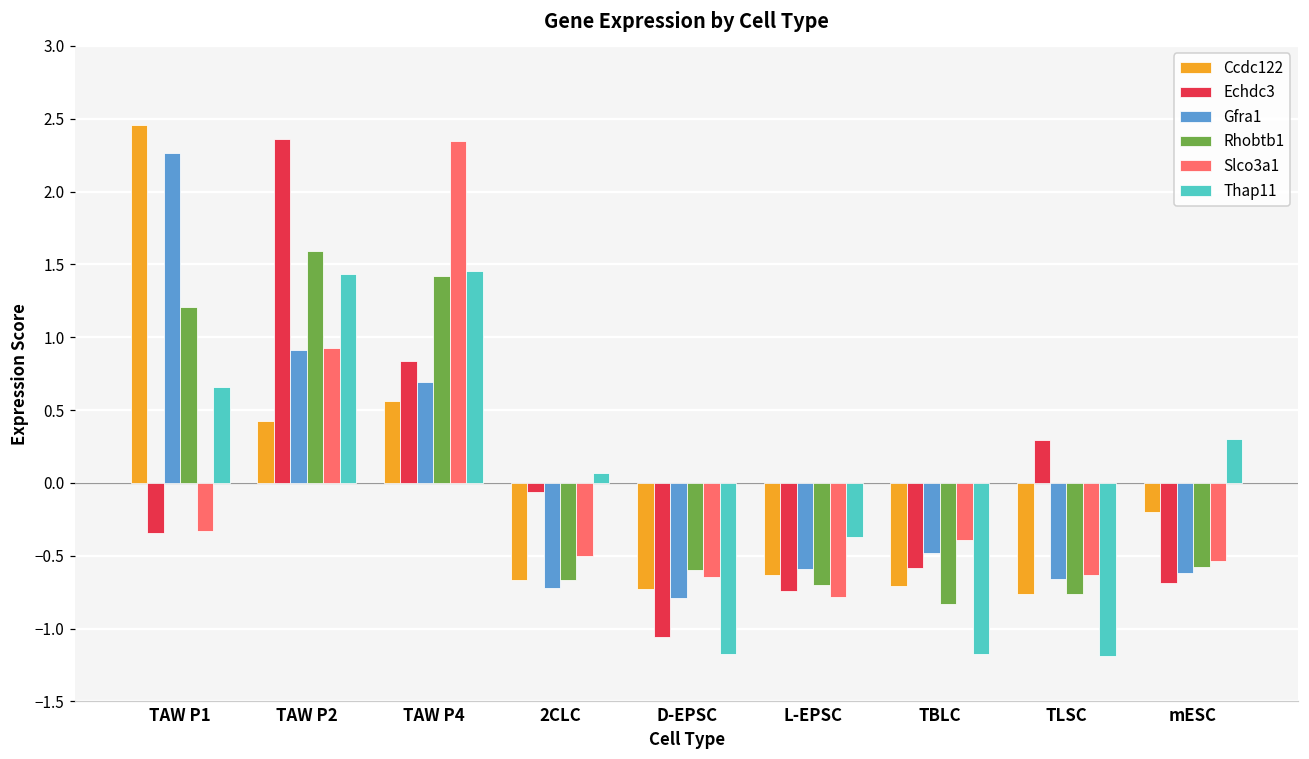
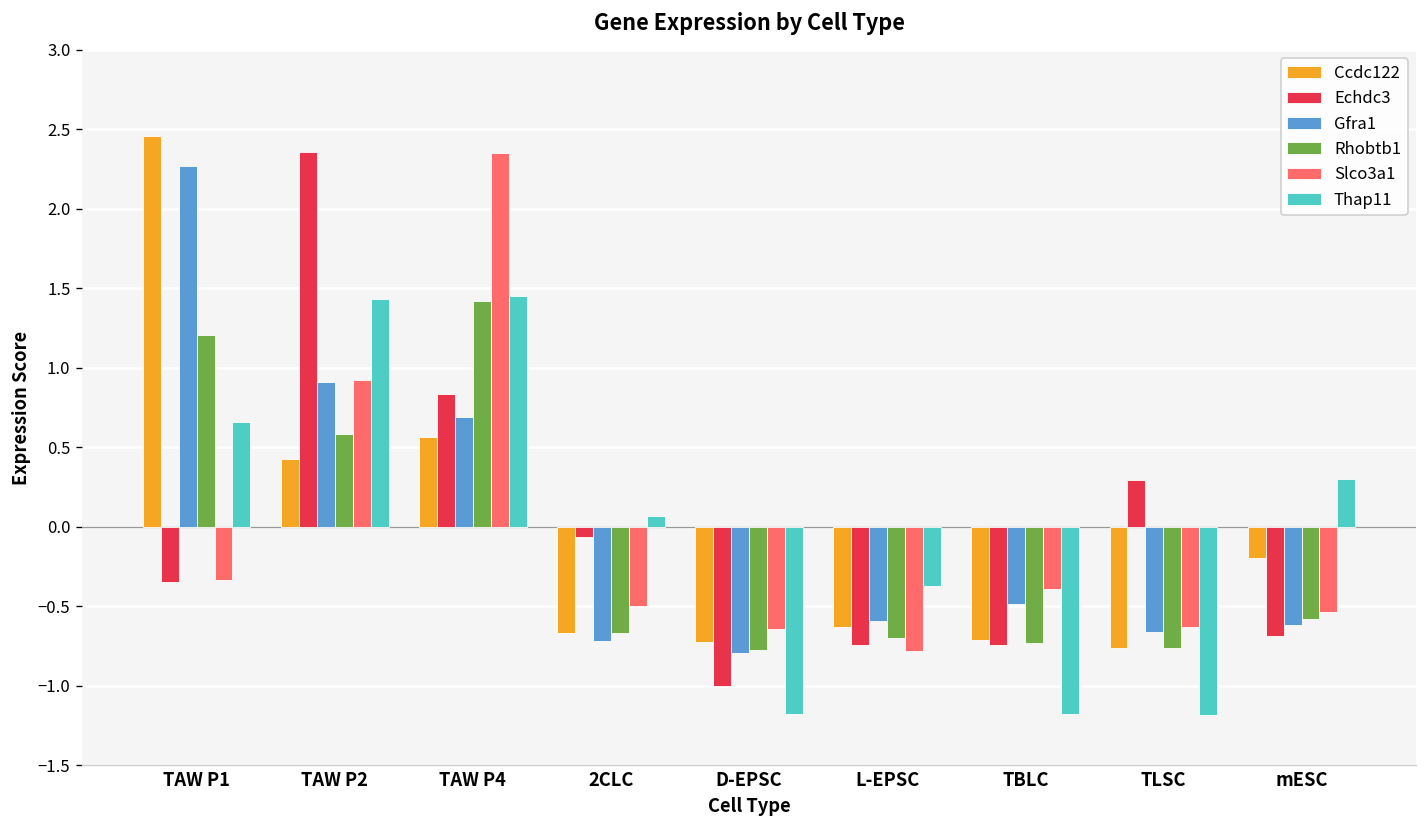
  {
    "Ccdc122": {
      "TAW P1": 2.46,
      "TAW P2": 0.43,
      "TAW P4": 0.56,
      "2CLC": -0.67,
      "D-EPSC": -0.73,
      "L-EPSC": -0.63,
      "TBLC": -0.71,
      "TLSC": -0.76,
      "mESC": -0.20
    },
    "Echdc3": {
      "TAW P1": -0.35,
      "TAW P2": 2.36,
      "TAW P4": 0.84,
      "2CLC": -0.06,
-     "D-EPSC": -1.06,
+     "D-EPSC": -1.00,
      "L-EPSC": -0.74,
-     "TBLC": -0.58,
+     "TBLC": -0.74,
      "TLSC": 0.30,
      "mESC": -0.68
    },
    "Rhobtb1": {
      "TAW P1": 1.21,
-     "TAW P2": 1.59,
+     "TAW P2": 0.59,
      "TAW P4": 1.42,
      "2CLC": -0.67,
-     "D-EPSC": -0.60,
+     "D-EPSC": -0.77,
      "L-EPSC": -0.70,
-     "TBLC": -0.83,
+     "TBLC": -0.73,
      "TLSC": -0.76,
      "mESC": -0.58
    },
    "Slco3a1": {
      "TAW P1": -0.33,
      "TAW P2": 0.93,
      "TAW P4": 2.35,
      "2CLC": -0.50,
      "D-EPSC": -0.65,
      "L-EPSC": -0.78,
      "TBLC": -0.39,
      "TLSC": -0.63,
      "mESC": -0.53
    }
  }
